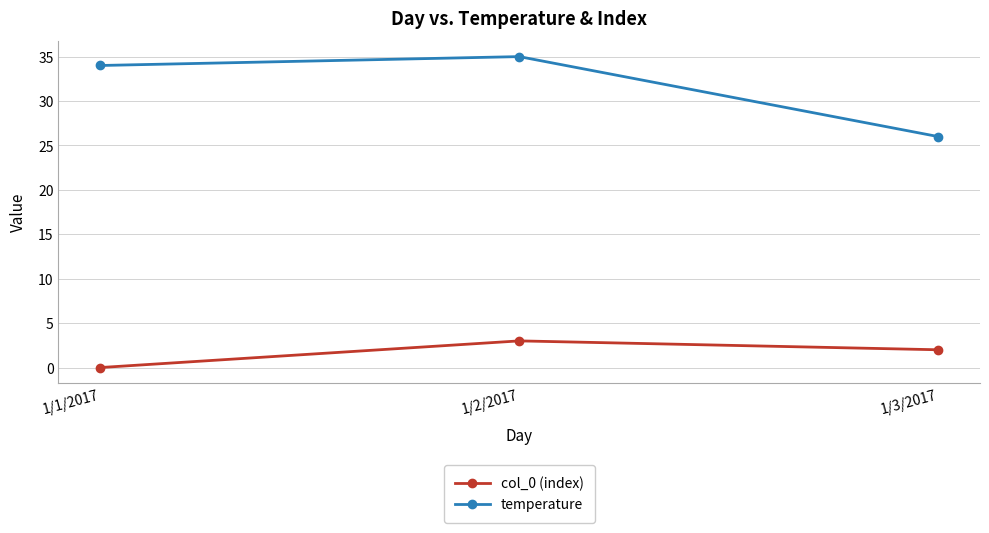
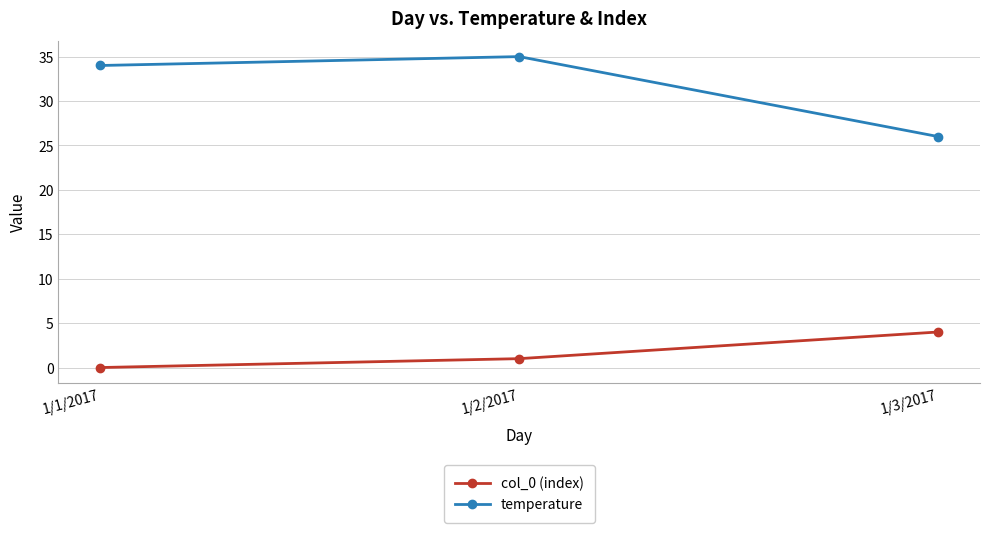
  {
    "col_0 (index)": {
      "1/1/2017": 0,
-     "1/2/2017": 3,
-     "1/3/2017": 2
+     "1/2/2017": 1,
+     "1/3/2017": 4
    },
    "temperature": {
      "1/1/2017": 34,
      "1/2/2017": 35,
      "1/3/2017": 26
    }
  }
